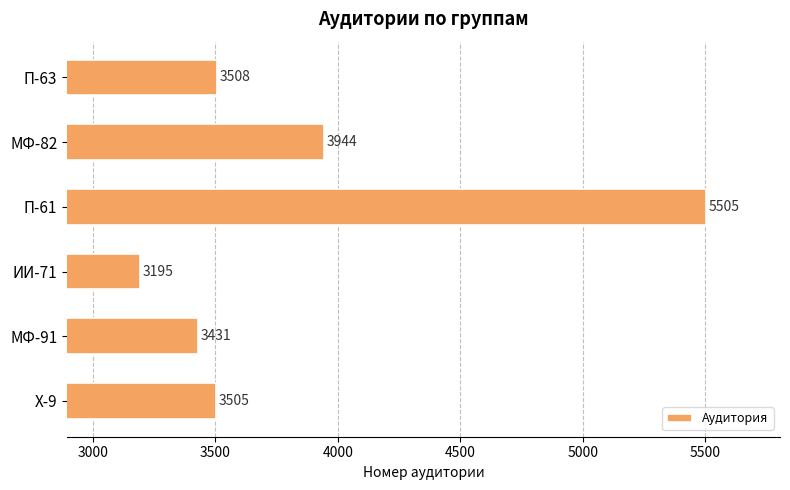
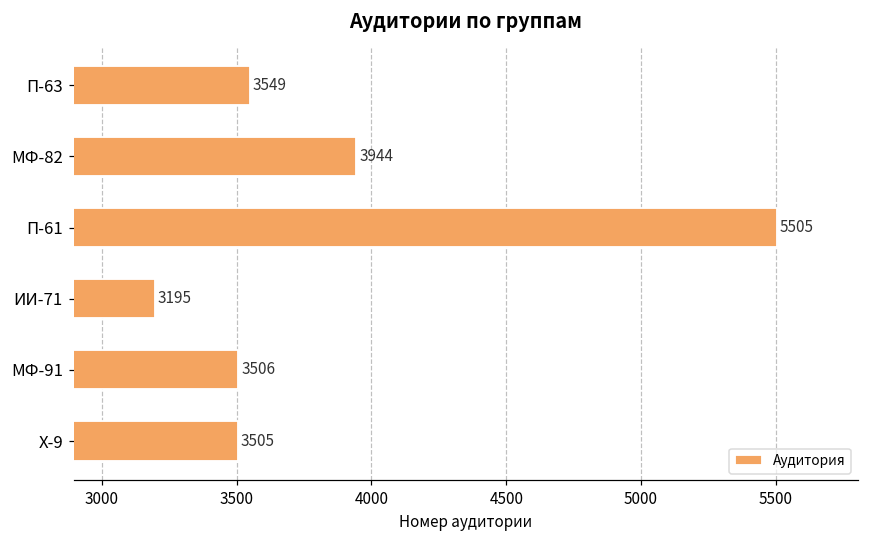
  {
-   "П-63": 3508,
+   "П-63": 3549,
    "МФ-82": 3944,
    "П-61": 5505,
    "ИИ-71": 3195,
-   "МФ-91": 3431,
+   "МФ-91": 3506,
    "Х-9": 3505
  }
